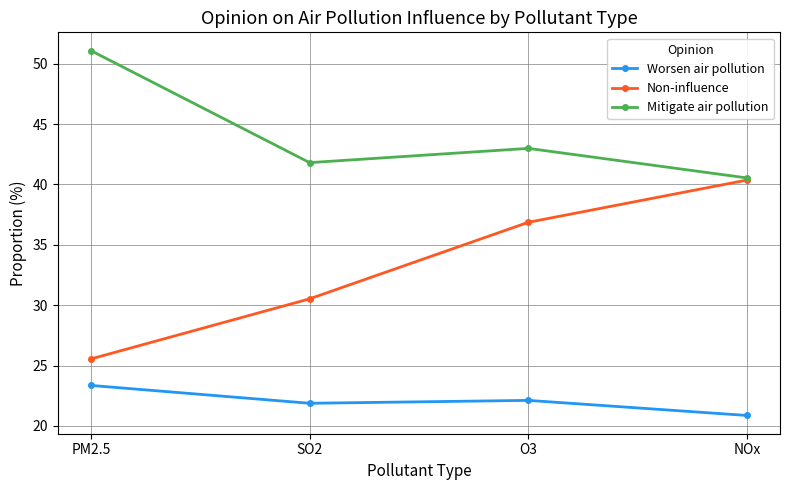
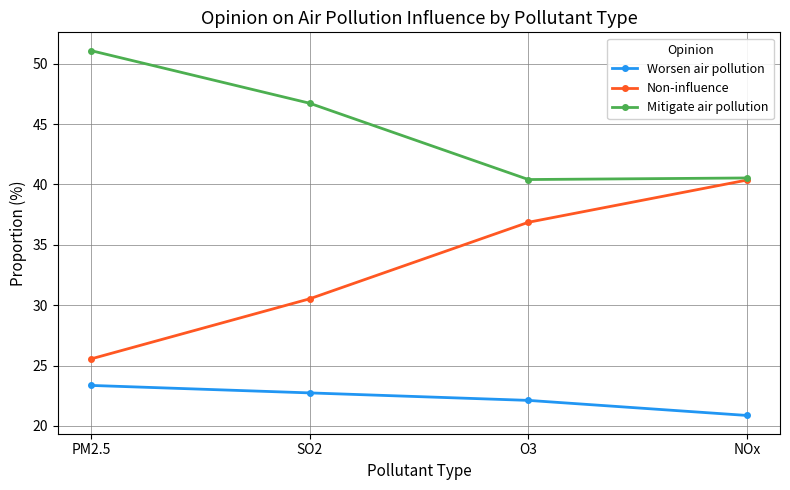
  {
    "Worsen air pollution": {
      "PM2.5": 23.4,
-     "SO2": 21.9,
+     "SO2": 22.7,
      "O3": 22.1,
      "NOx": 20.9
    },
    "Non-influence": {
      "PM2.5": 25.6,
      "SO2": 30.5,
      "O3": 36.9
    },
    "Mitigate air pollution": {
      "PM2.5": 51.1,
-     "SO2": 41.8,
-     "O3": 43.0
+     "SO2": 46.7,
+     "O3": 40.4
    }
  }
